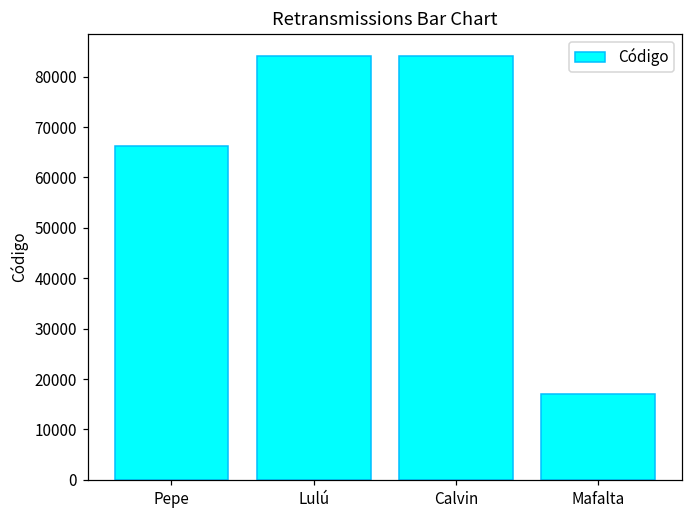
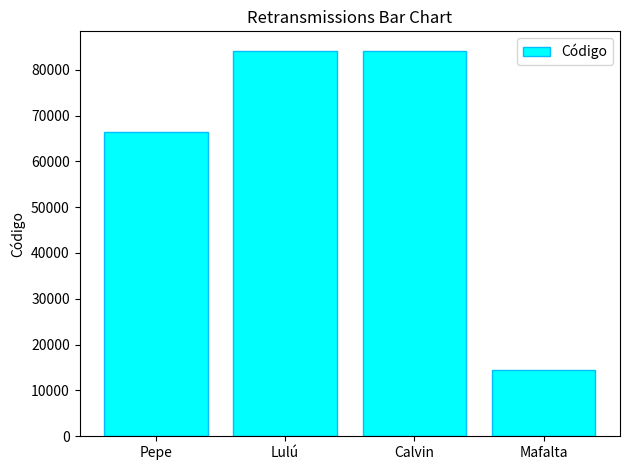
  {
    "Pepe": 66000,
    "Lulú": 84000,
    "Calvin": 84000,
-   "Mafalta": 17000
+   "Mafalta": 15000
  }
